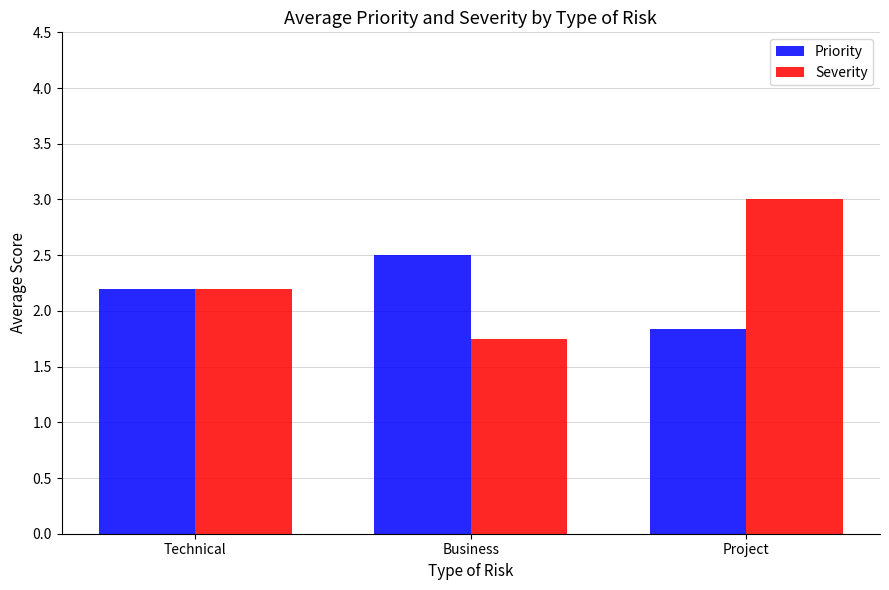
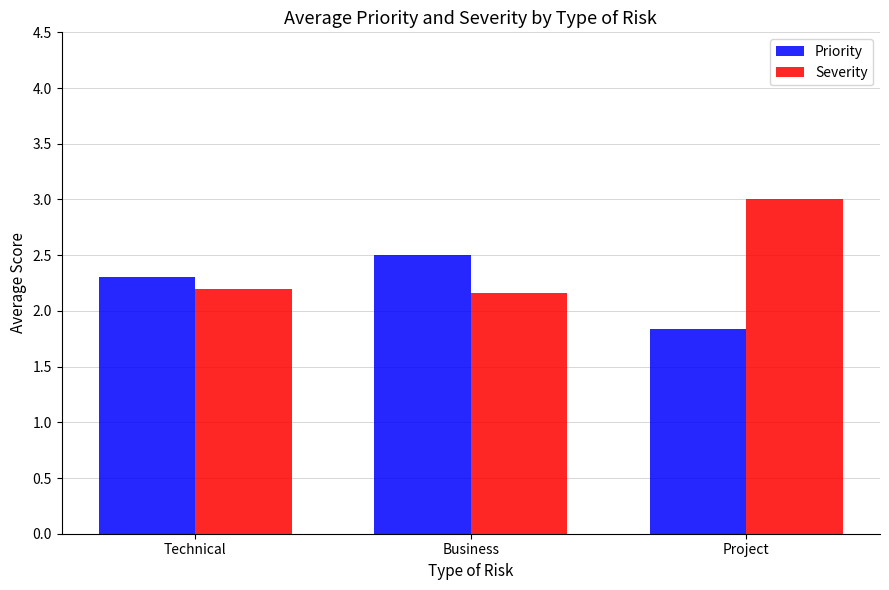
  {
    "Priority": {
-     "Technical": 2.2,
+     "Technical": 2.3,
      "Business": 2.5,
      "Project": 1.84
    },
    "Severity": {
      "Technical": 2.20,
-     "Business": 1.75,
+     "Business": 2.16,
      "Project": 3.00
    }
  }
